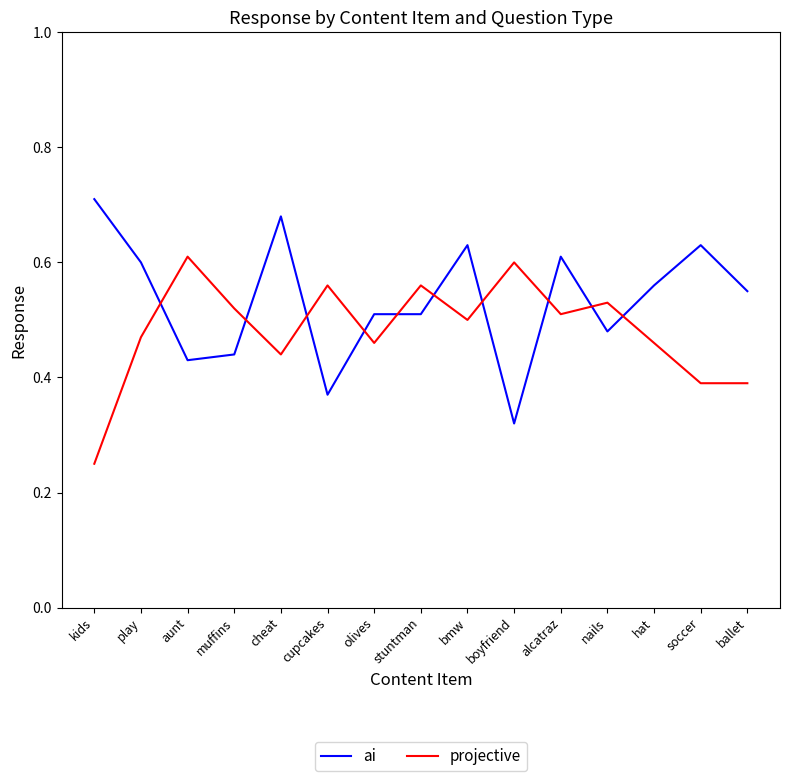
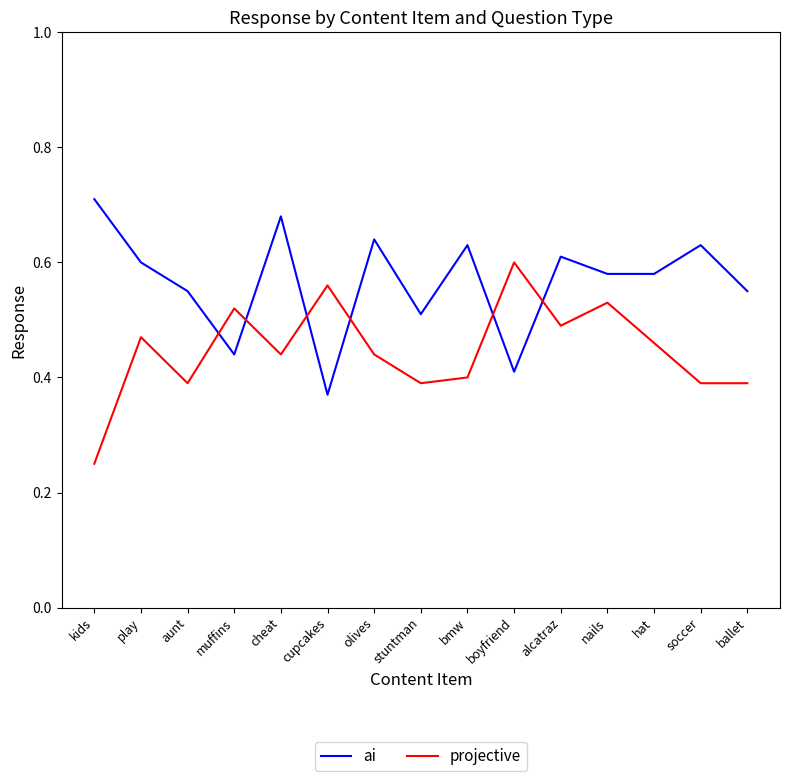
  {
    "ai": {
      "kids": 0.71,
      "play": 0.60,
-     "aunt": 0.43,
+     "aunt": 0.55,
      "muffins": 0.44,
      "cheat": 0.68,
      "cupcakes": 0.37,
-     "olives": 0.51,
+     "olives": 0.64,
      "stuntman": 0.51,
      "bmw": 0.63,
-     "boyfriend": 0.32,
+     "boyfriend": 0.41,
      "alcatraz": 0.61,
-     "nails": 0.48,
-     "hat": 0.56,
+     "nails": 0.58,
+     "hat": 0.58,
      "soccer": 0.63,
      "ballet": 0.55
    },
    "projective": {
      "kids": 0.25,
      "play": 0.47,
-     "aunt": 0.61,
+     "aunt": 0.39,
      "muffins": 0.52,
      "cheat": 0.44,
      "cupcakes": 0.56,
-     "olives": 0.46,
-     "stuntman": 0.56,
-     "bmw": 0.5,
+     "olives": 0.44,
+     "stuntman": 0.39,
+     "bmw": 0.4,
      "boyfriend": 0.60,
-     "alcatraz": 0.51,
+     "alcatraz": 0.49,
      "nails": 0.53,
      "hat": 0.46,
      "soccer": 0.39,
      "ballet": 0.39
    }
  }
